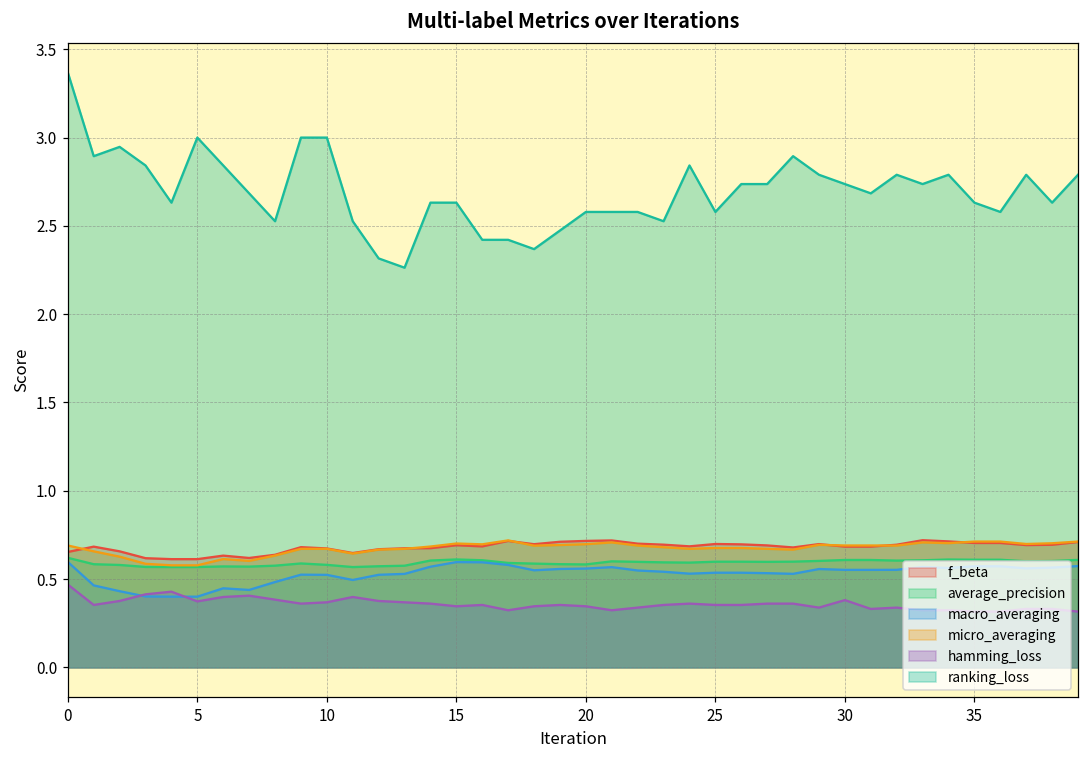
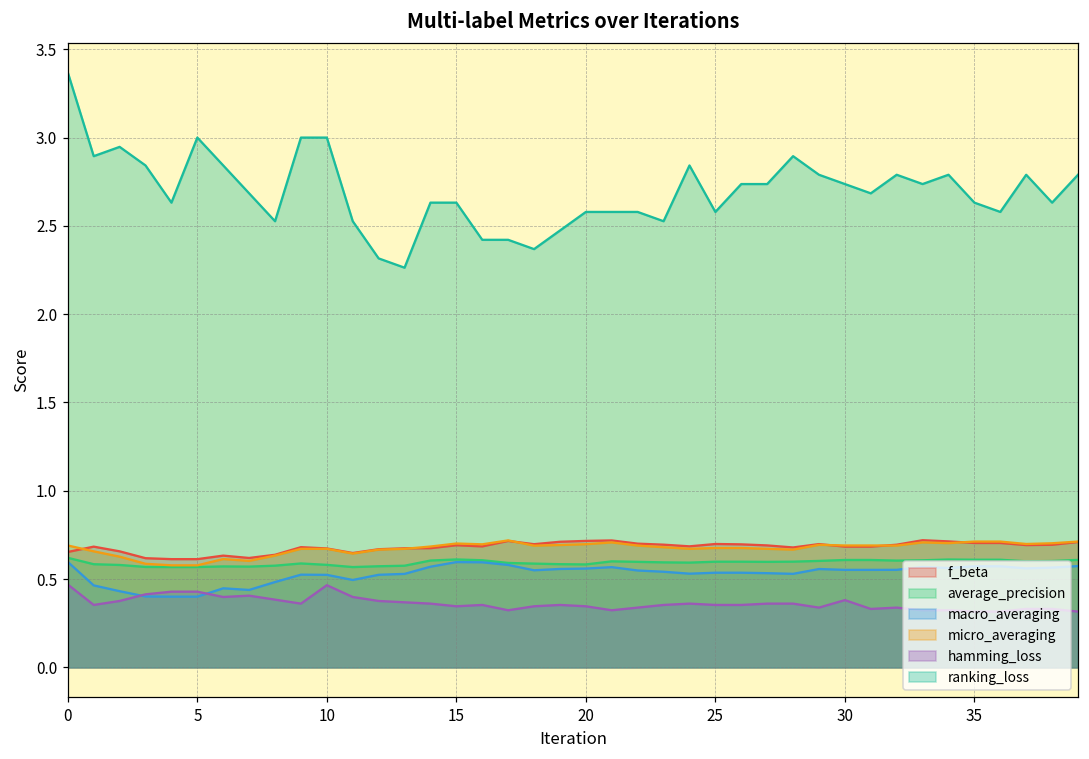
  {
    "hamming_loss": {
      "0": 0.47,
-     "5": 0.37,
-     "10": 0.37,
+     "5": 0.43,
+     "10": 0.47,
      "15": 0.35,
      "20": 0.35,
      "25": 0.35,
      "30": 0.38
    }
  }
